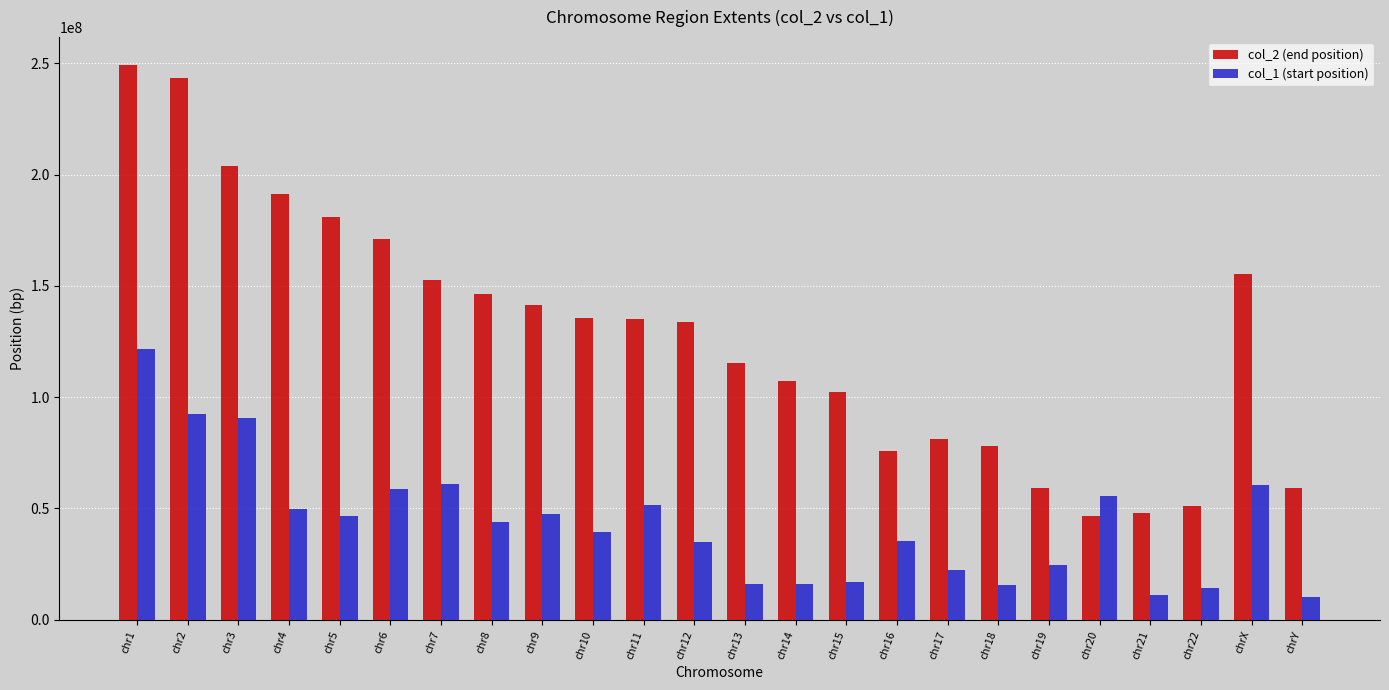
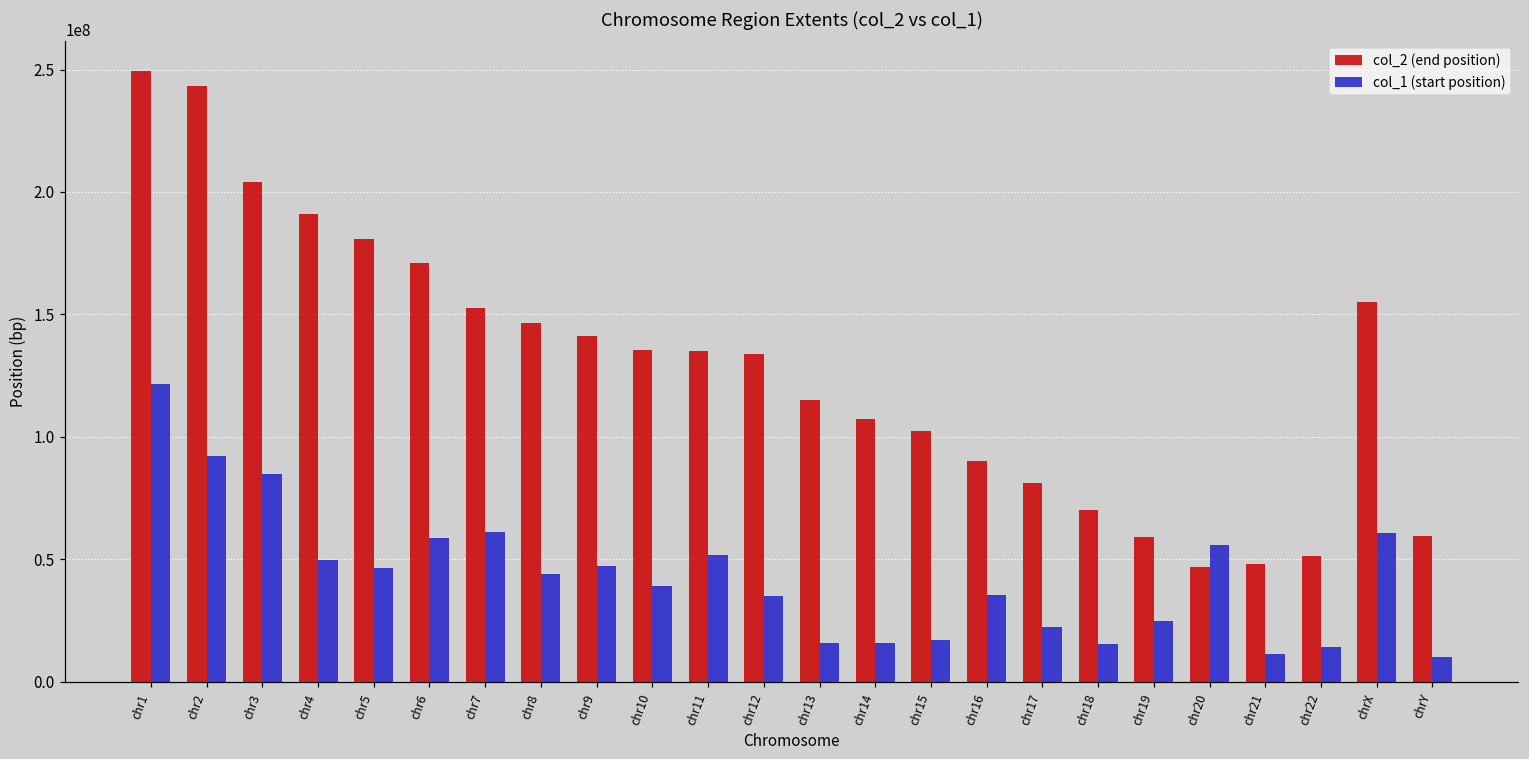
  {
    "col_2 (end position)": {
      "chr1": 249000000,
      "chr2": 243000000,
      "chr3": 204000000,
      "chr4": 191000000,
      "chr5": 181000000,
      "chr6": 171000000,
      "chr7": 153000000,
      "chr8": 146000000,
      "chr9": 141000000,
      "chr10": 136000000,
      "chr11": 135000000,
      "chr12": 134000000,
      "chr13": 115000000,
      "chr14": 107000000,
      "chr15": 103000000,
-     "chr16": 76000000,
+     "chr16": 90000000,
      "chr17": 81000000,
-     "chr18": 78000000,
+     "chr18": 70000000,
      "chr19": 59000000,
      "chr20": 47000000,
      "chr21": 48000000,
      "chr22": 51000000,
      "chrX": 155000000,
      "chrY": 59000000
    },
    "col_1 (start position)": {
      "chr1": 122000000,
      "chr2": 92000000,
-     "chr3": 91000000,
+     "chr3": 85000000,
      "chr4": 50000000,
      "chr5": 46000000,
      "chr6": 59000000,
      "chr7": 61000000,
      "chr8": 44000000,
      "chr9": 47000000,
      "chr10": 39000000,
      "chr11": 52000000,
      "chr12": 35000000,
      "chr13": 16000000,
      "chr14": 16000000,
      "chr15": 17000000,
      "chr16": 35000000,
      "chr17": 22000000,
      "chr18": 15000000,
      "chr19": 25000000,
      "chr20": 56000000,
      "chr21": 11000000,
      "chr22": 14000000,
      "chrX": 61000000,
      "chrY": 10000000
    }
  }
